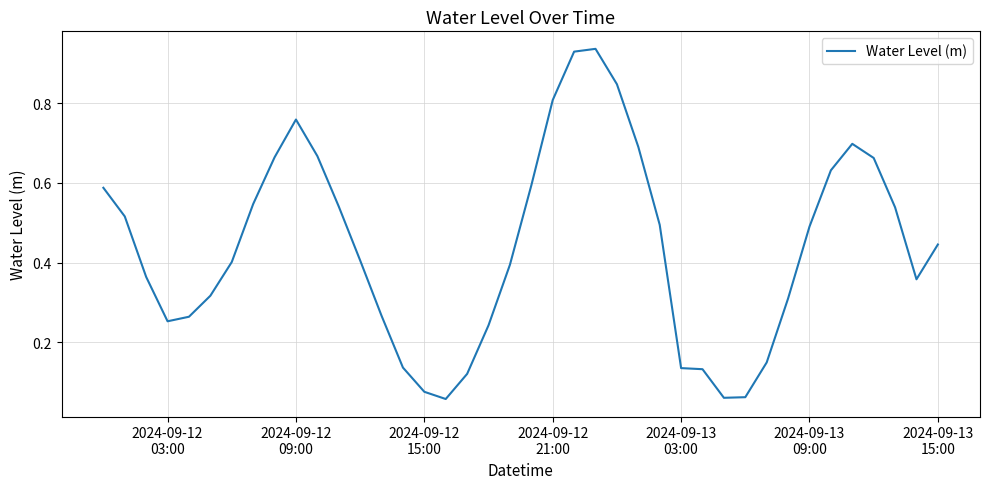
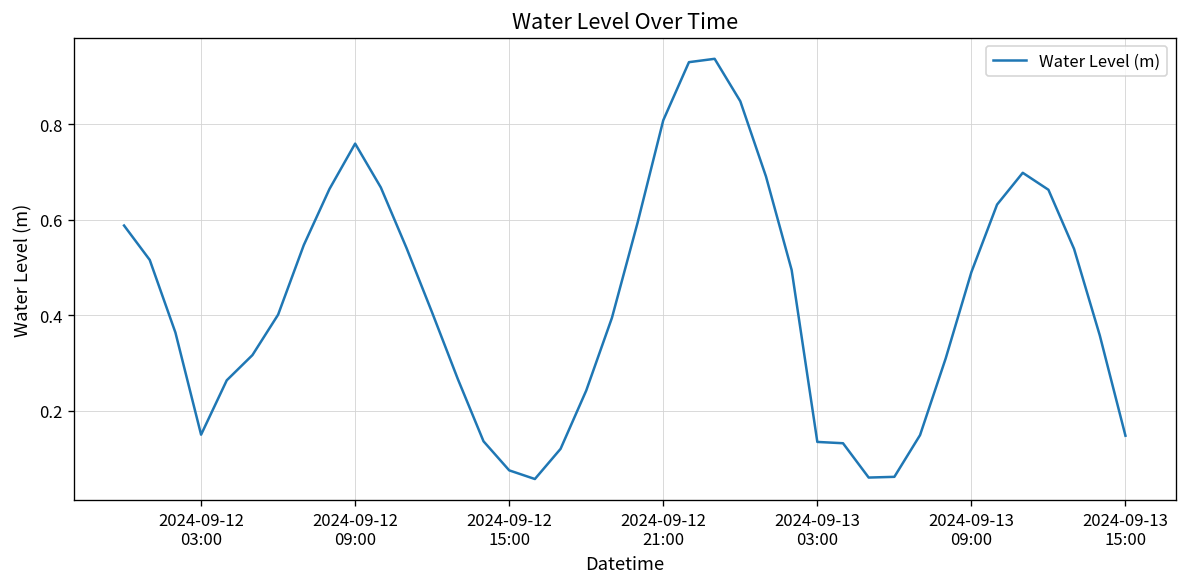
  {
-   "2024-09-12 03:00": 0.25,
+   "2024-09-12 03:00": 0.15,
    "2024-09-12 09:00": 0.76,
    "2024-09-12 15:00": 0.08,
    "2024-09-12 21:00": 0.81,
    "2024-09-13 03:00": 0.14,
    "2024-09-13 09:00": 0.49,
-   "2024-09-13 15:00": 0.45
+   "2024-09-13 15:00": 0.15
  }
